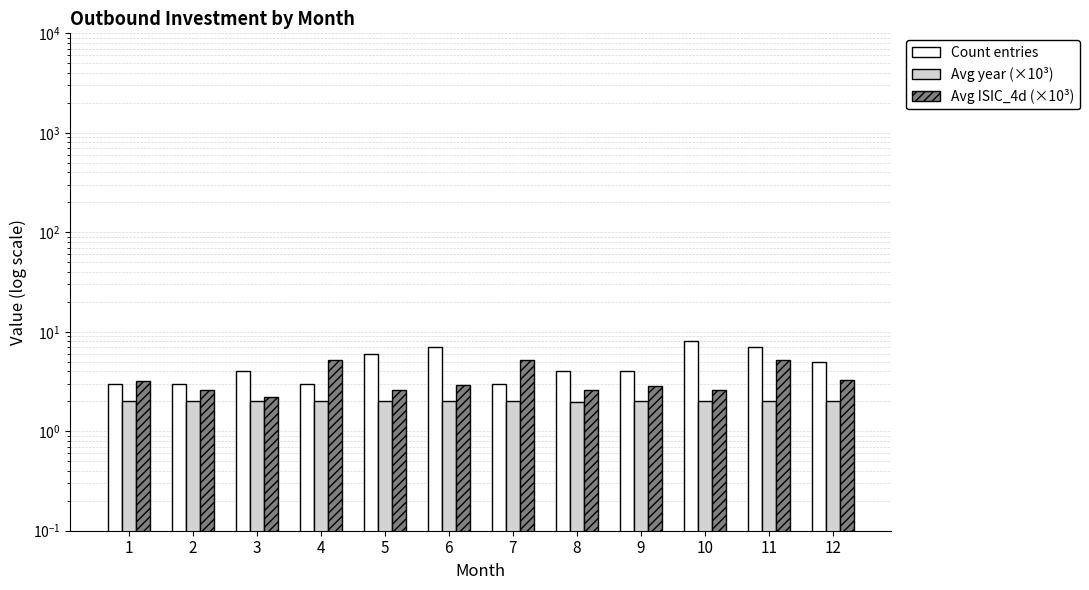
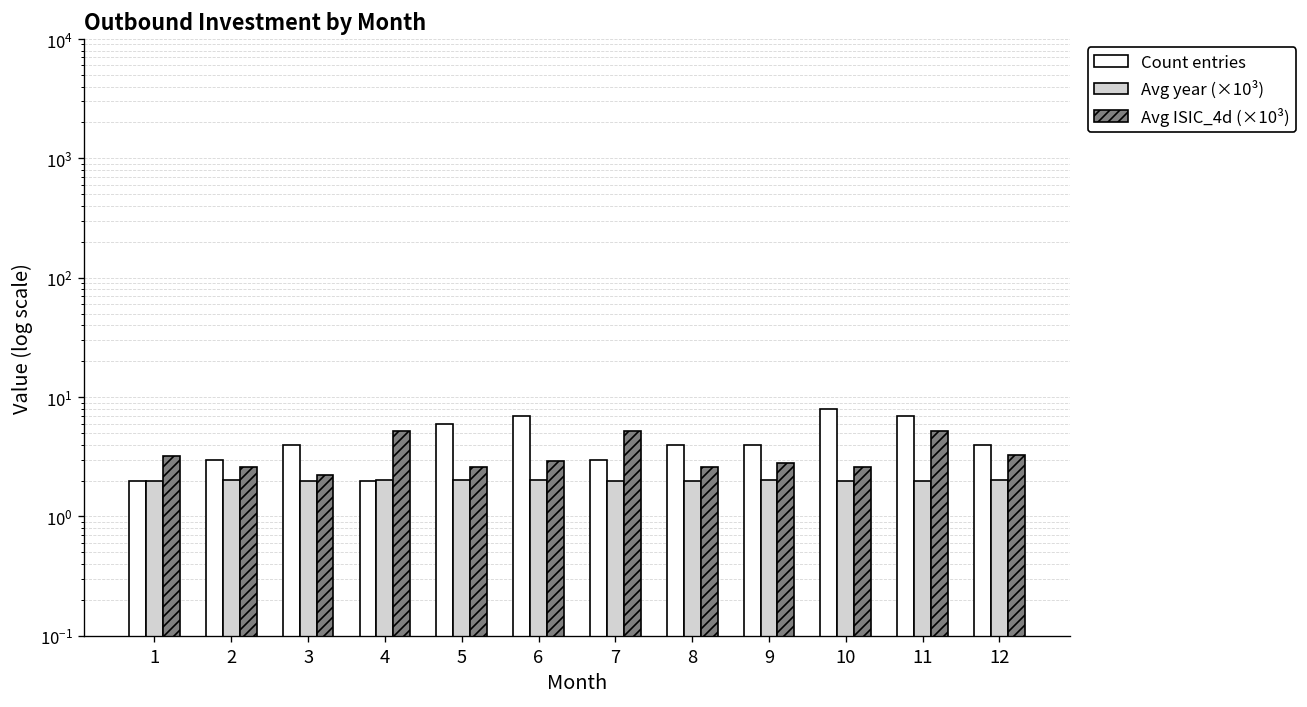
  {
    "Count entries": {
-     "1": 3,
+     "1": 2,
      "2": 3,
      "3": 4,
-     "4": 3,
+     "4": 2,
      "5": 6,
      "6": 7,
      "7": 3,
      "8": 4,
      "9": 4,
      "10": 8,
      "11": 7,
-     "12": 5
+     "12": 4
    },
    "Avg year (×10³)": {
      "1": 2,
      "2": 2,
      "3": 2,
      "4": 2,
      "5": 2,
      "6": 2,
      "7": 2,
      "8": 2,
      "9": 2,
      "10": 2,
      "11": 2,
      "12": 2
    },
    "Avg ISIC_4d (×10³)": {
      "1": 3.2,
      "2": 2.6,
      "3": 2.2,
      "4": 5,
      "5": 2.6,
      "6": 3,
      "7": 5,
      "8": 2.6,
      "9": 2.8,
      "10": 2.6,
      "11": 5,
      "12": 3.3
    }
  }
